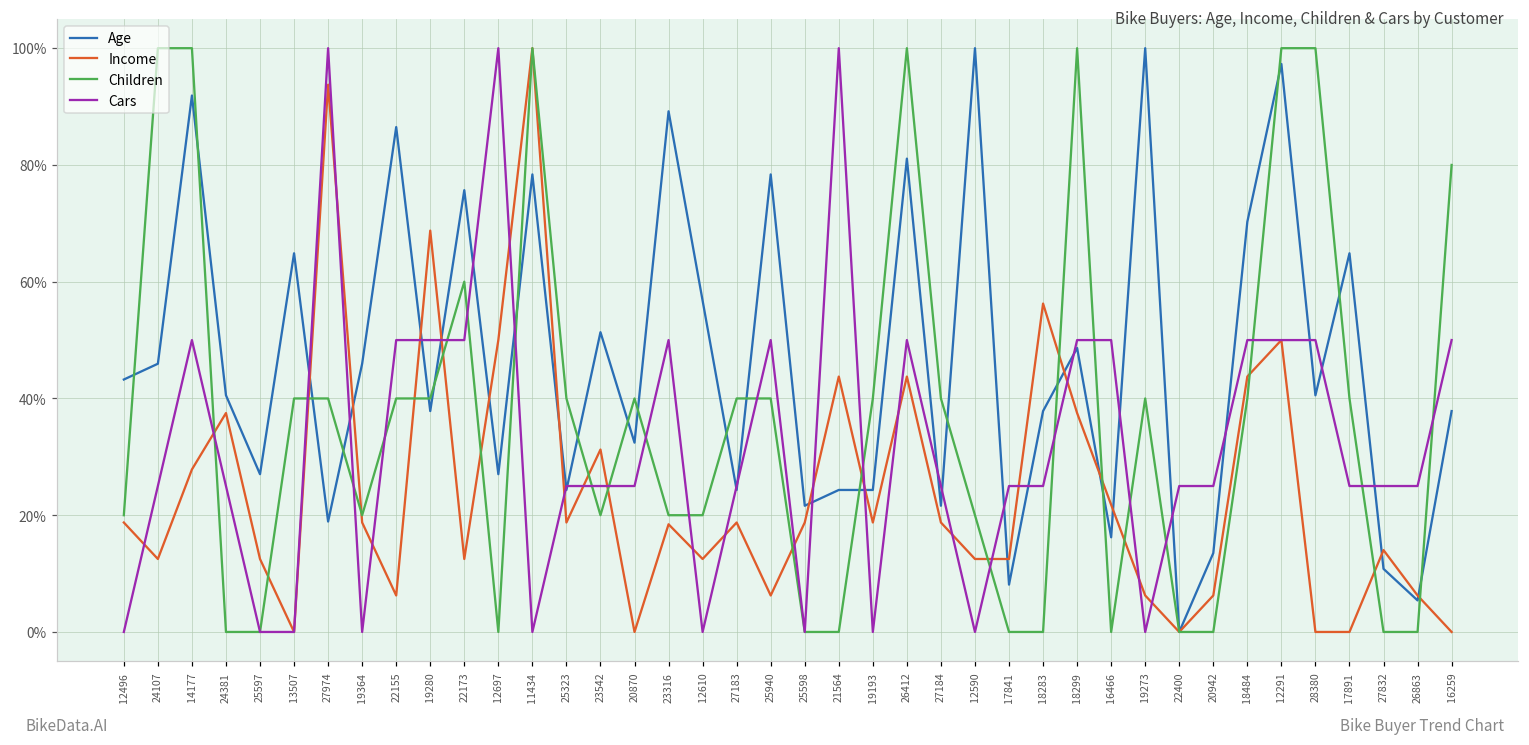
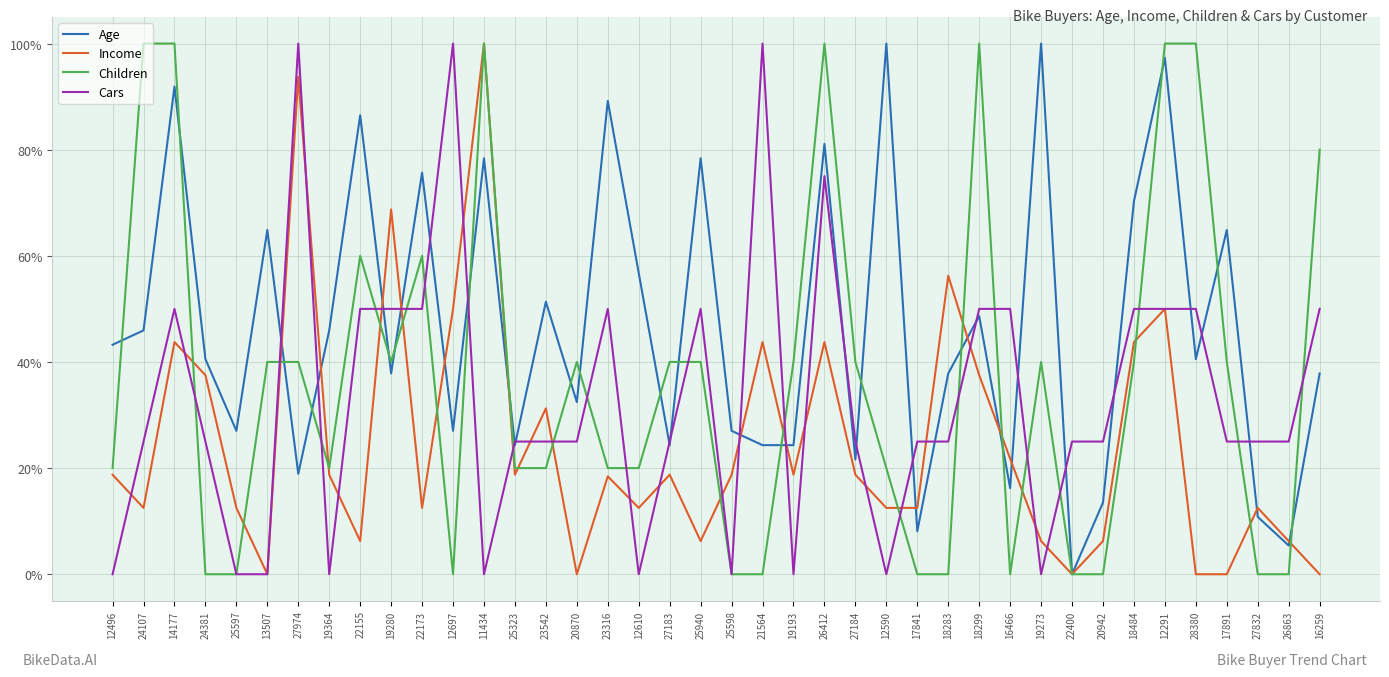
  {
    "Age": {
      "12496": "43%",
      "24107": "46%",
      "14177": "92%",
      "24381": "41%",
      "25597": "27%",
      "13507": "65%",
      "27974": "19%",
      "19364": "46%",
      "22155": "86%",
      "19280": "38%",
      "22173": "76%",
      "12697": "27%",
      "11434": "78%",
      "25323": "24%",
      "23542": "51%",
      "20870": "32%",
      "23316": "89%",
      "12610": "57%",
      "27183": "24%",
      "25940": "78%",
-     "25598": "22%",
+     "25598": "27%",
      "21564": "24%",
      "19193": "24%",
      "26412": "81%",
      "27184": "22%",
      "12590": "100%",
      "17841": "8%",
      "18283": "38%",
      "18299": "49%",
      "16466": "16%",
      "19273": "100%",
      "20942": "14%",
      "18484": "70%",
      "12291": "97%",
      "28380": "41%",
      "17891": "65%",
      "27832": "11%",
      "26863": "5%",
      "16259": "38%"
    },
    "Income": {
      "12496": "19%",
      "24107": "13%",
-     "14177": "28%",
+     "14177": "44%",
      "24381": "38%",
      "25597": "13%",
      "27974": "94%",
      "19364": "19%",
      "22155": "6%",
      "19280": "69%",
      "22173": "13%",
      "12697": "50%",
      "25323": "19%",
      "23542": "31%",
      "20870": "0%",
      "23316": "18%",
      "12610": "13%",
      "27183": "19%",
      "25940": "6%",
      "25598": "19%",
      "21564": "44%",
      "19193": "19%",
      "26412": "44%",
      "27184": "19%",
      "12590": "13%",
      "17841": "13%",
      "18283": "56%",
      "18299": "38%",
      "16466": "22%",
      "19273": "6%",
      "20942": "6%",
      "18484": "44%",
      "28380": "0%",
      "17891": "0%",
-     "27832": "14%",
+     "27832": "13%",
      "26863": "6%",
      "16259": "0%"
    },
    "Children": {
      "12496": "20%",
      "14177": "100%",
      "24381": "0%",
      "13507": "40%",
      "27974": "40%",
      "19364": "20%",
-     "22155": "40%",
+     "22155": "60%",
      "19280": "40%",
      "22173": "60%",
      "12697": "0%",
-     "25323": "40%",
+     "25323": "20%",
      "23542": "20%",
      "20870": "40%",
      "23316": "20%",
      "12610": "20%",
      "27183": "40%",
      "25940": "40%",
      "21564": "0%",
      "19193": "40%",
      "26412": "100%",
      "27184": "40%",
      "12590": "20%",
      "17841": "0%",
      "18283": "0%",
      "18299": "100%",
      "16466": "0%",
      "19273": "40%",
      "20942": "0%",
      "18484": "40%",
      "12291": "100%",
      "28380": "100%",
      "17891": "40%",
      "27832": "0%",
      "26863": "0%",
      "16259": "80%"
    },
    "Cars": {
      "12496": "0%",
      "24107": "25%",
      "14177": "50%",
      "24381": "25%",
      "27974": "100%",
      "19364": "0%",
      "22155": "50%",
      "19280": "50%",
      "22173": "50%",
      "12697": "100%",
      "11434": "0%",
      "25323": "25%",
      "23542": "25%",
      "20870": "25%",
      "23316": "50%",
      "12610": "0%",
      "27183": "25%",
      "25940": "50%",
      "21564": "100%",
      "19193": "0%",
-     "26412": "50%",
+     "26412": "75%",
      "27184": "25%",
      "12590": "0%",
      "17841": "25%",
      "18283": "25%",
      "18299": "50%",
      "16466": "50%",
      "19273": "0%",
      "22400": "25%",
      "20942": "25%",
      "18484": "50%",
      "28380": "50%",
      "17891": "25%",
      "27832": "25%",
      "26863": "25%",
      "16259": "50%"
    }
  }
